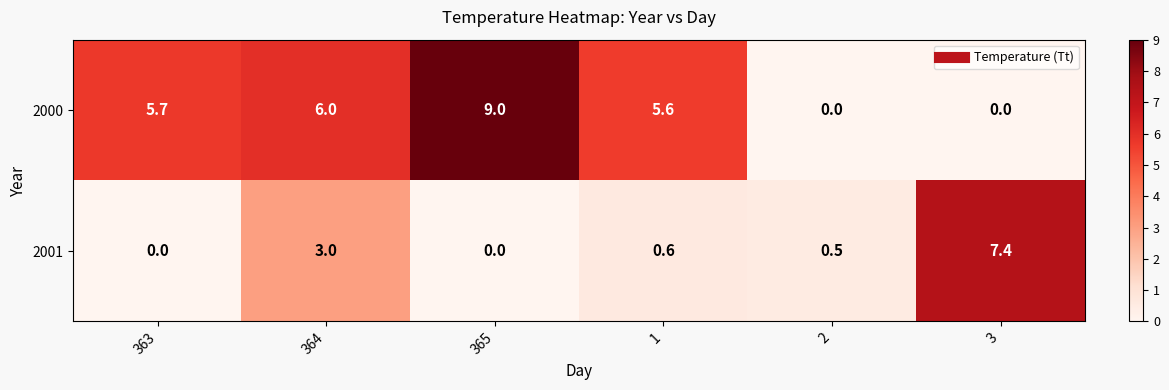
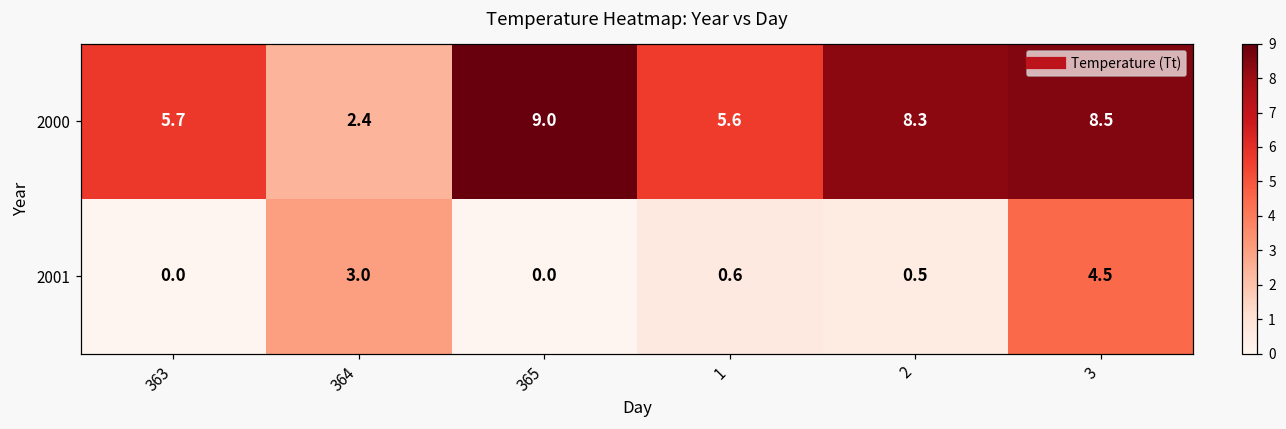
  {
    "2000": {
      "363": 5.7,
-     "364": 6.0,
+     "364": 2.4,
      "365": 9.0,
      "1": 5.6,
-     "2": 0.0,
-     "3": 0.0
+     "2": 8.3,
+     "3": 8.5
    },
    "2001": {
      "363": 0.0,
      "364": 3.0,
      "365": 0.0,
      "1": 0.6,
      "2": 0.5,
-     "3": 7.4
+     "3": 4.5
    }
  }
